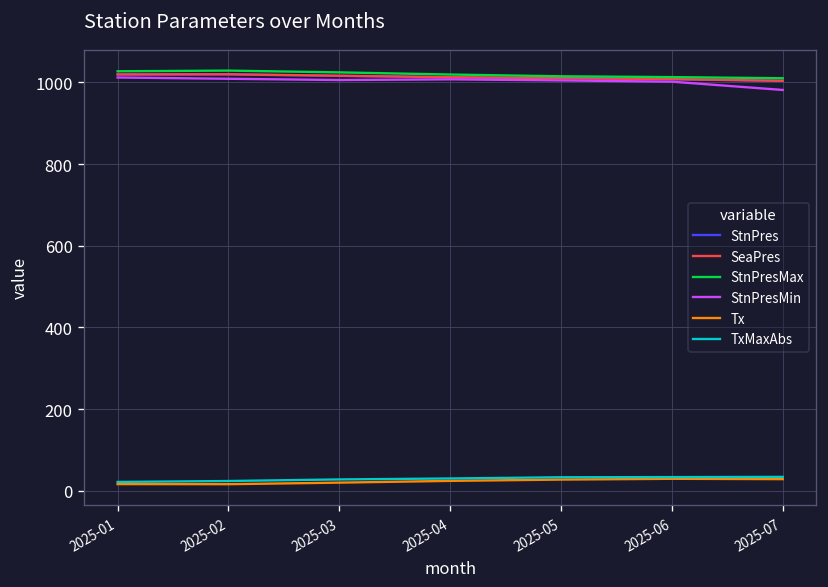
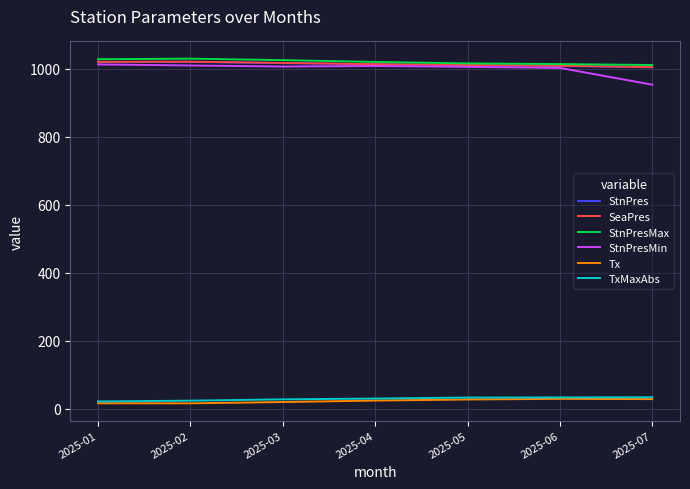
  {
    "SeaPres": {
      "2025-01": 1020,
      "2025-02": 1020,
      "2025-03": 1020
    },
    "StnPresMax": {
      "2025-01": 1030,
      "2025-02": 1030,
      "2025-03": 1020
    },
    "StnPresMin": {
      "2025-02": 1010,
      "2025-03": 1010,
-     "2025-07": 980
+     "2025-07": 950
    },
    "Tx": {
      "2025-02": 20,
      "2025-03": 20
    },
    "TxMaxAbs": {
      "2025-02": 20,
      "2025-03": 30
    }
  }
